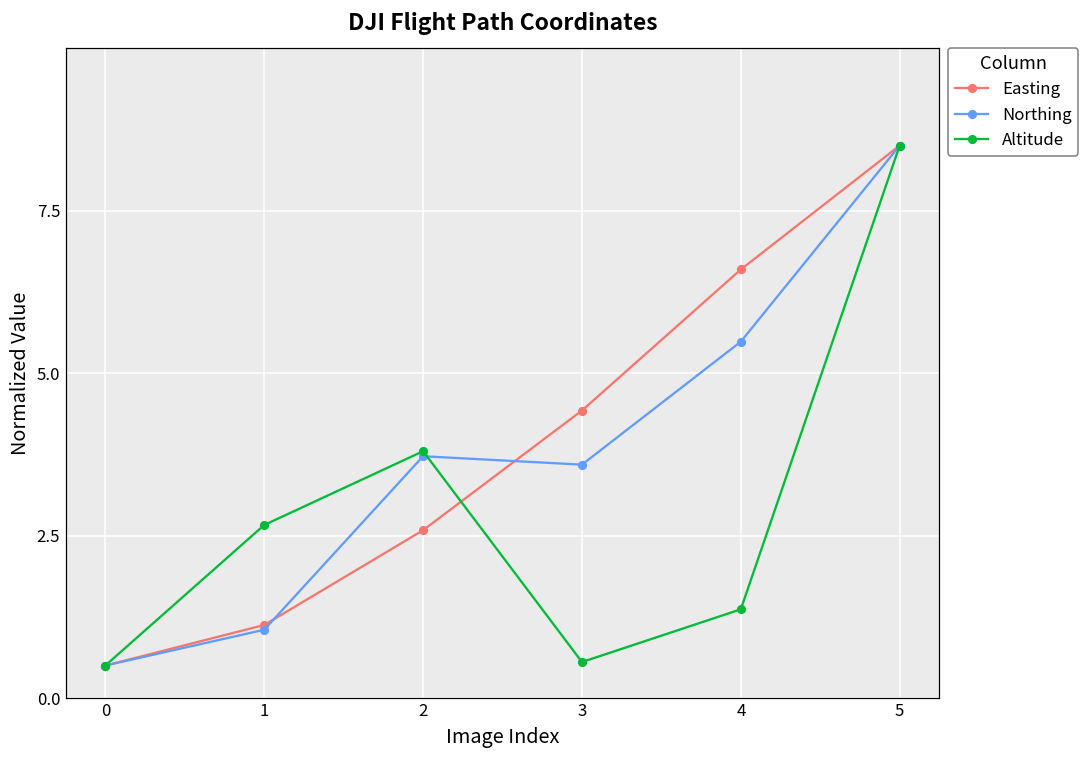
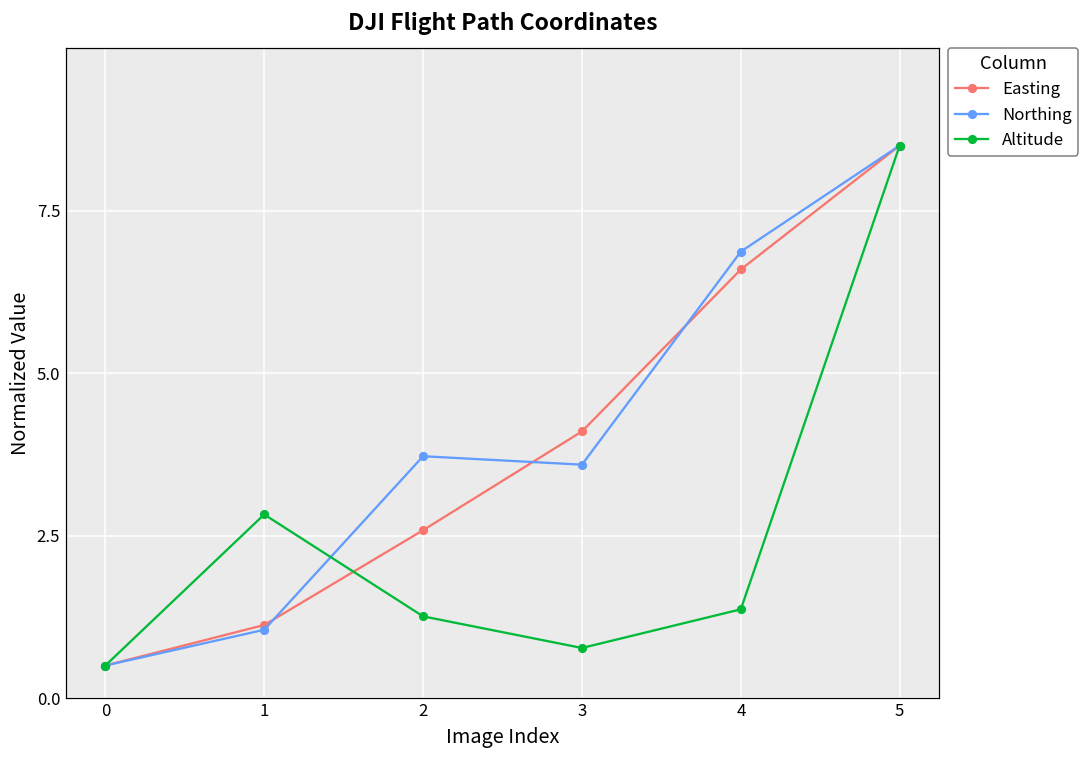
  {
    "Easting": {
      "1": 1.1,
      "2": 2.6,
-     "3": 4.4,
+     "3": 4.1,
      "4": 6.6
    },
    "Northing": {
      "1": 1.1,
      "2": 3.7,
      "3": 3.6,
-     "4": 5.5
+     "4": 6.9
    },
    "Altitude": {
-     "1": 2.7,
-     "2": 3.8,
-     "3": 0.6,
+     "1": 2.8,
+     "2": 1.3,
+     "3": 0.8,
      "4": 1.4
    }
  }
